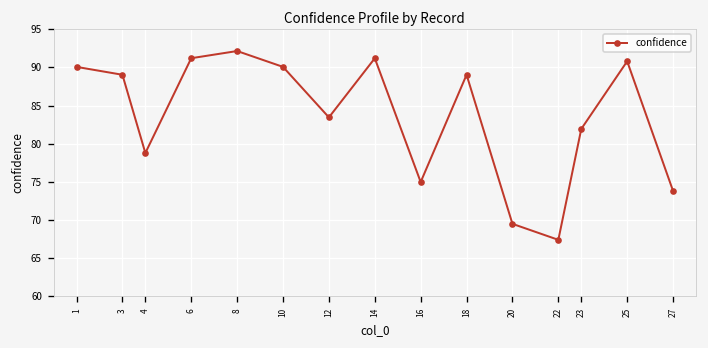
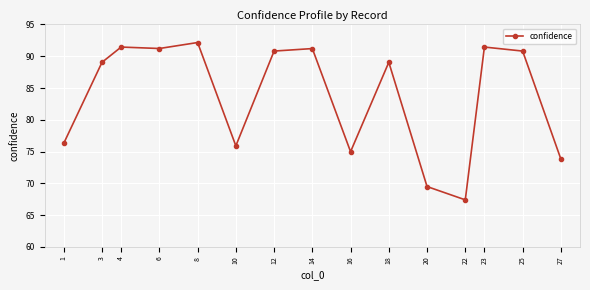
  {
-   "1": 90,
+   "1": 76,
    "3": 89,
-   "4": 79,
+   "4": 91,
    "6": 91,
    "8": 92,
-   "10": 90,
-   "12": 83,
+   "10": 76,
+   "12": 91,
    "14": 91,
    "16": 75,
    "18": 89,
    "20": 69,
    "22": 67,
-   "23": 82,
+   "23": 91,
    "25": 91,
    "27": 74
  }
